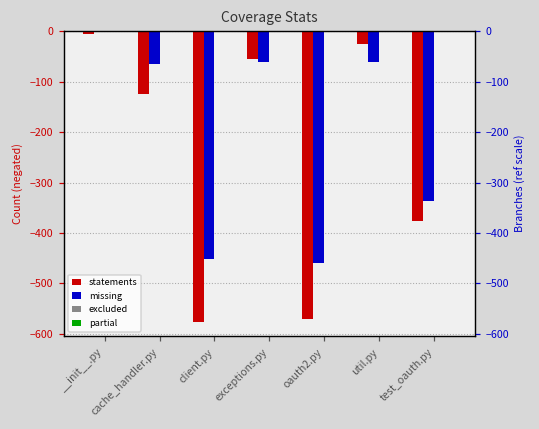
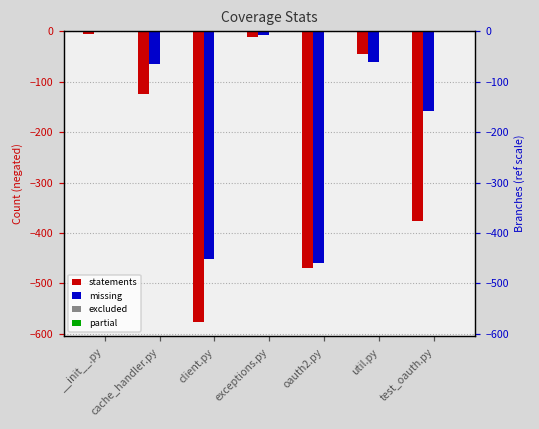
  {
    "statements": {
      "cache_handler.py": -130,
      "client.py": -580,
-     "exceptions.py": -60,
-     "oauth2.py": -570,
-     "util.py": -30,
+     "exceptions.py": -10,
+     "oauth2.py": -470,
+     "util.py": -50,
      "test_oauth.py": -380
    },
    "missing": {
      "__init__.py": 0,
      "cache_handler.py": -70,
      "client.py": -450,
-     "exceptions.py": -60,
+     "exceptions.py": -10,
      "oauth2.py": -460,
      "util.py": -60,
-     "test_oauth.py": -340
+     "test_oauth.py": -160
    },
    "excluded": {
      "__init__.py": 0,
      "cache_handler.py": 0,
      "client.py": 0,
      "exceptions.py": 0,
      "oauth2.py": 0,
      "util.py": 0,
      "test_oauth.py": 0
    },
    "partial": {
      "__init__.py": 0,
      "cache_handler.py": 0,
      "client.py": 0,
      "exceptions.py": 0,
      "oauth2.py": 0,
      "util.py": 0,
      "test_oauth.py": 0
    }
  }
